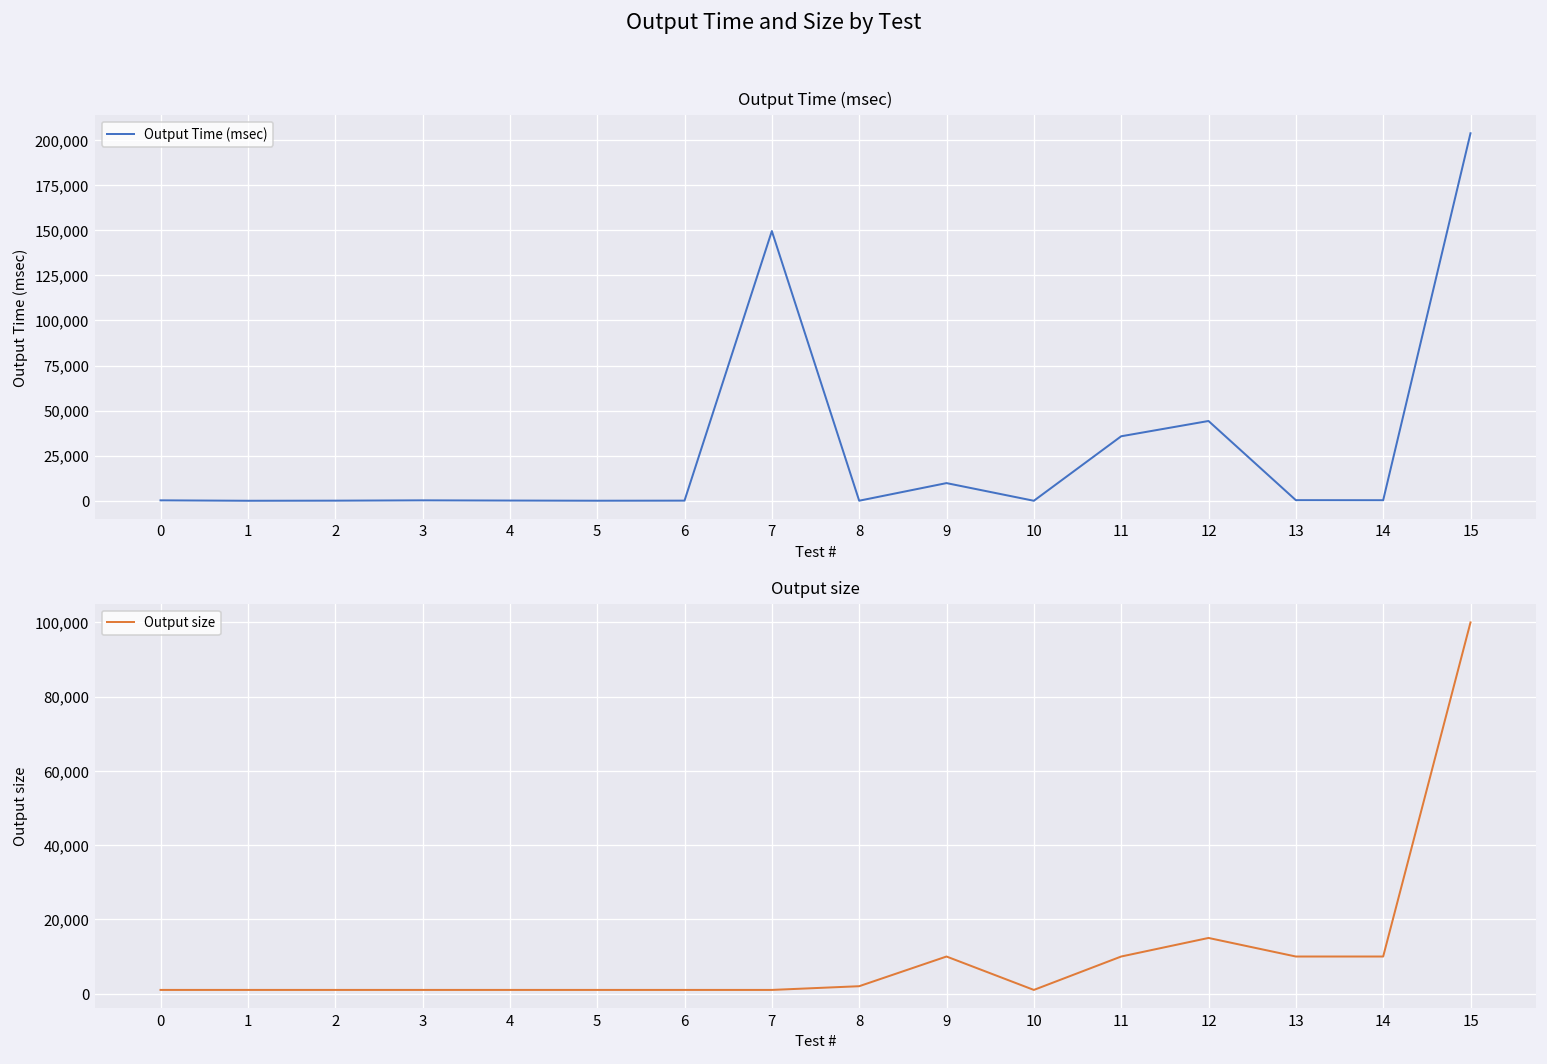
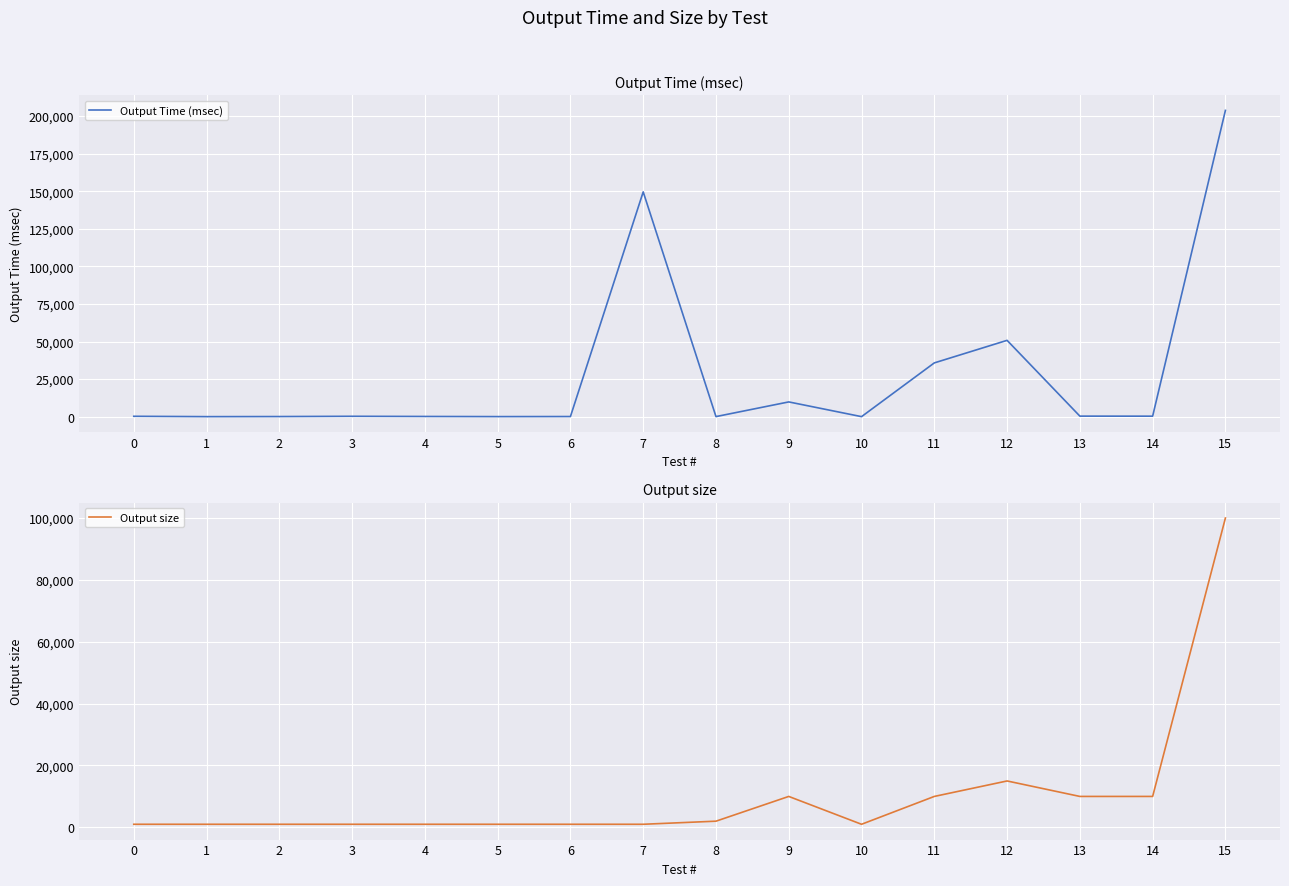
  {
    "Output Time (msec)": {
      "0": "0",
      "1": "0",
      "2": "0",
      "3": "0",
      "4": "0",
      "5": "0",
      "6": "0",
      "7": "150,000",
      "8": "0",
      "9": "10,000",
      "10": "0",
      "11": "36,000",
-     "12": "44,000",
+     "12": "51,000",
      "13": "0",
      "14": "0",
      "15": "204,000"
    },
    "Output size": {
      "0": "1,000",
      "1": "1,000",
      "2": "1,000",
      "3": "1,000",
      "4": "1,000",
      "5": "1,000",
      "6": "1,000",
      "7": "1,000",
      "8": "2,000",
      "9": "10,000",
      "10": "1,000",
      "11": "10,000",
      "12": "15,000",
      "13": "10,000",
      "14": "10,000",
      "15": "100,000"
    }
  }
